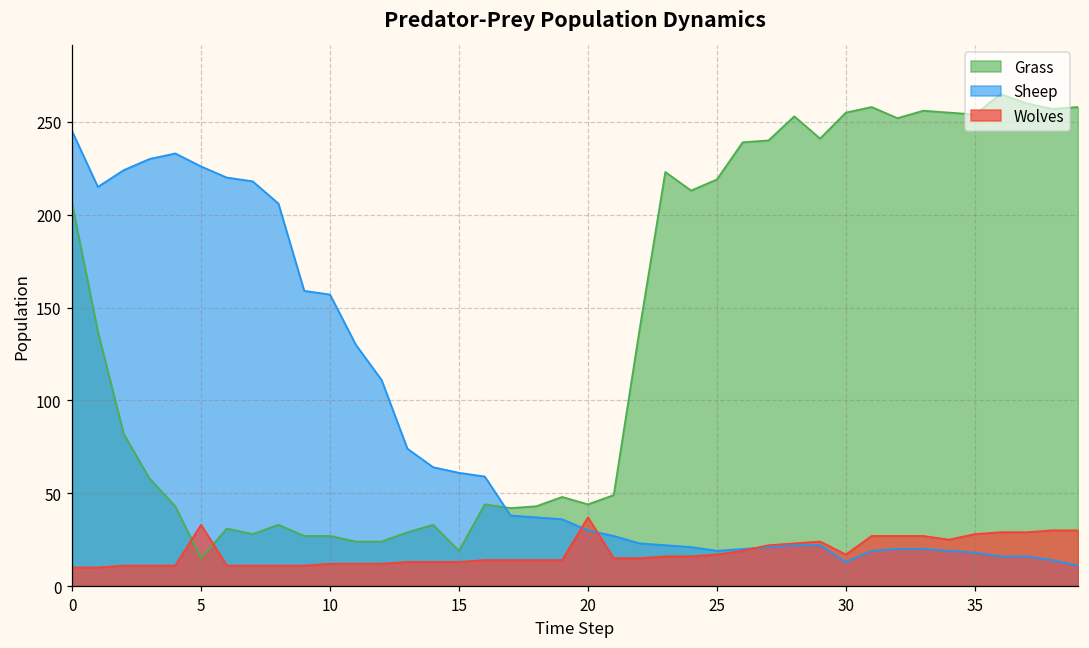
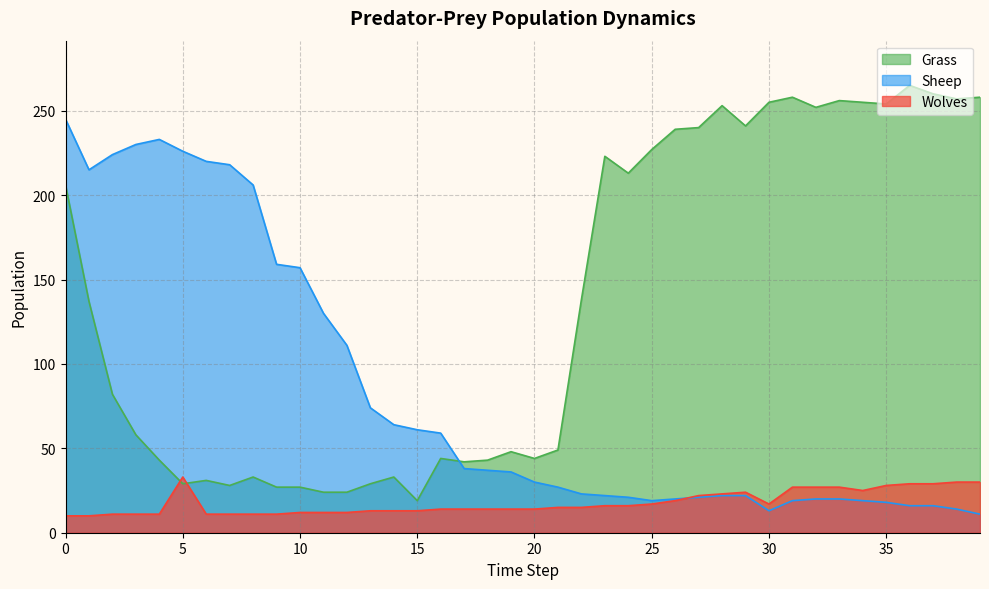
  {
    "Grass": {
      "0": 206,
-     "5": 15,
+     "5": 29,
      "10": 27,
      "15": 19,
      "20": 44,
-     "25": 219,
+     "25": 227,
      "30": 255
    },
    "Sheep": {
      "0": 245,
      "5": 226,
      "10": 157,
      "15": 61,
      "20": 30,
      "25": 19,
      "30": 13,
      "35": 18
    },
    "Wolves": {
      "0": 10,
      "5": 33,
      "10": 12,
      "15": 13,
-     "20": 37,
+     "20": 14,
      "25": 17,
      "30": 17,
      "35": 28
    }
  }
